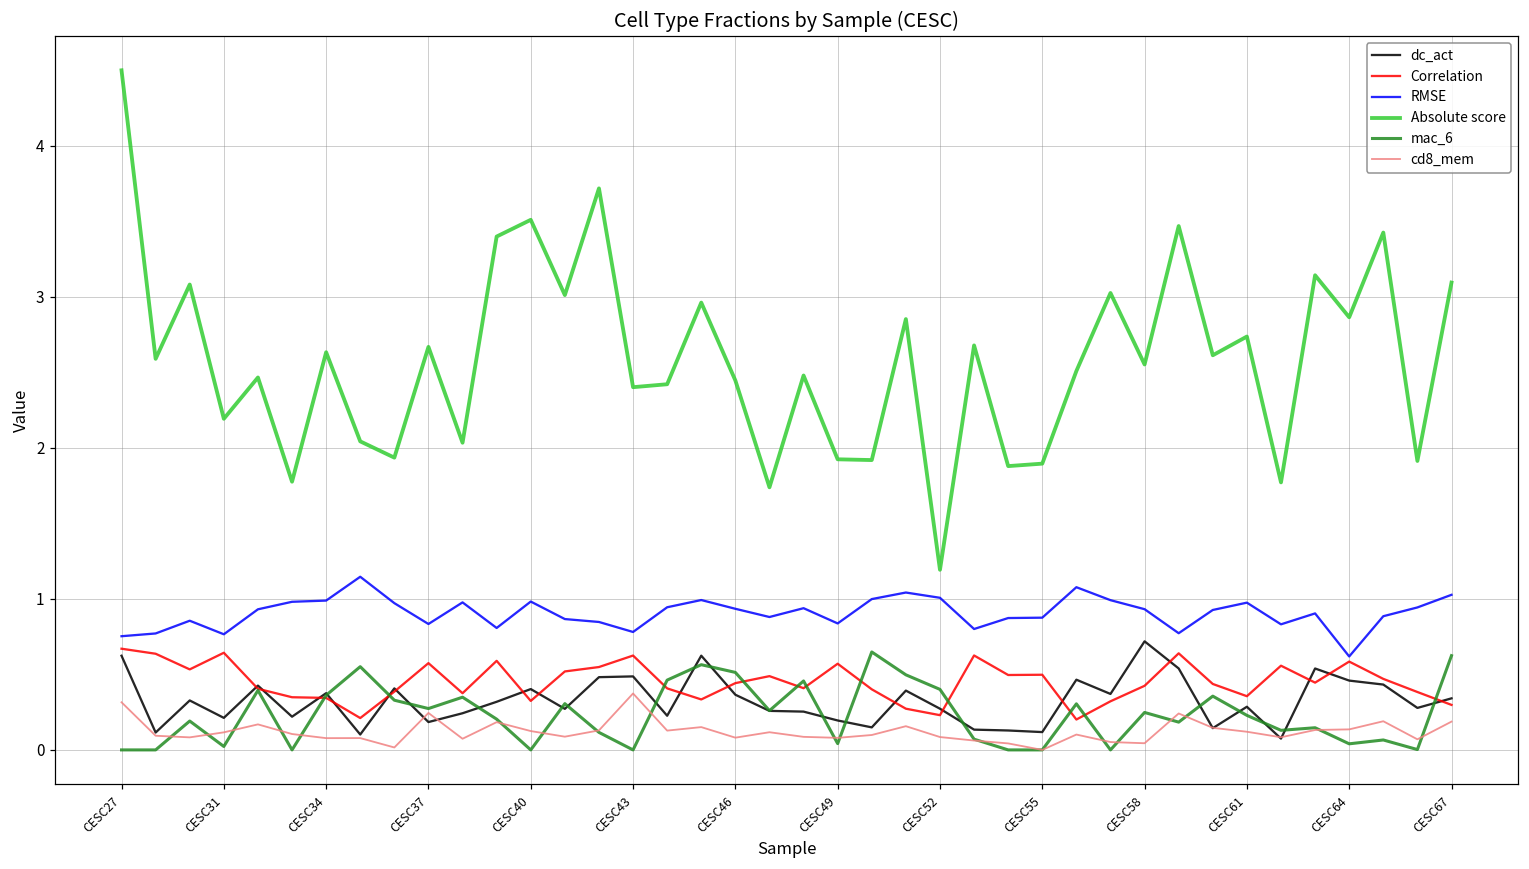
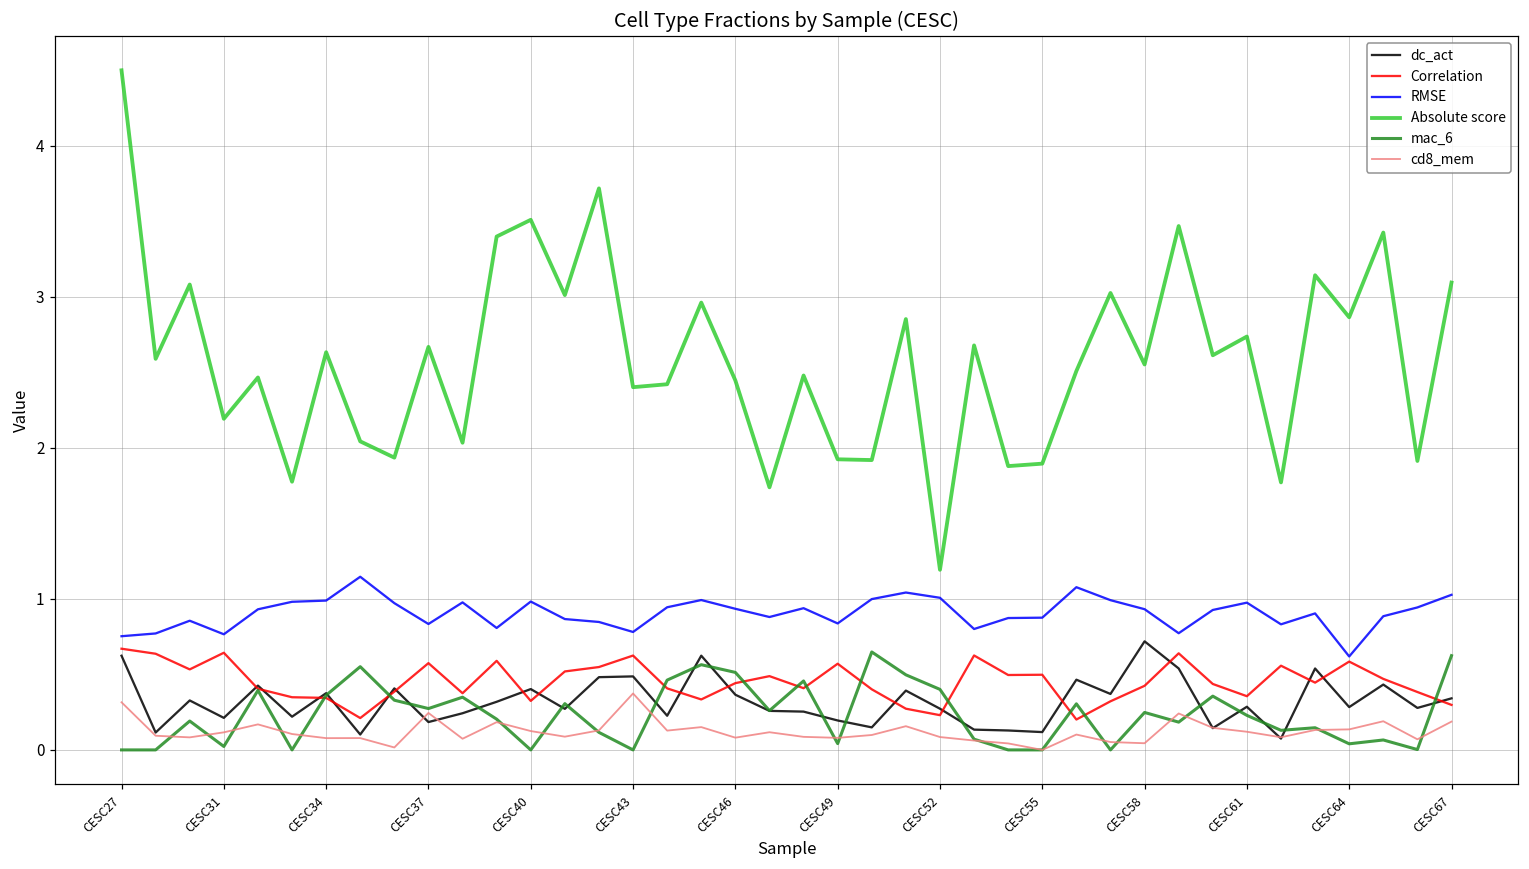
  {
    "dc_act": {
      "CESC27": 0.62,
      "CESC31": 0.21,
      "CESC37": 0.18,
      "CESC40": 0.40,
      "CESC43": 0.49,
      "CESC46": 0.37,
      "CESC49": 0.19,
      "CESC52": 0.27,
      "CESC55": 0.12,
      "CESC58": 0.72,
      "CESC61": 0.29,
-     "CESC64": 0.46,
+     "CESC64": 0.28,
      "CESC67": 0.34
    },
    "Correlation": {
      "CESC27": 0.67,
      "CESC31": 0.64,
      "CESC37": 0.57,
      "CESC40": 0.32,
      "CESC43": 0.62,
      "CESC46": 0.44,
      "CESC49": 0.57,
      "CESC52": 0.23,
      "CESC55": 0.50,
      "CESC58": 0.42,
      "CESC61": 0.36,
      "CESC64": 0.58,
      "CESC67": 0.30
    },
    "RMSE": {
      "CESC27": 0.75,
      "CESC31": 0.77,
      "CESC34": 0.99,
      "CESC37": 0.83,
      "CESC40": 0.98,
      "CESC43": 0.78,
      "CESC46": 0.93,
      "CESC49": 0.84,
      "CESC52": 1.01,
      "CESC55": 0.88,
      "CESC58": 0.93,
      "CESC61": 0.97,
      "CESC64": 0.62,
      "CESC67": 1.03
    },
    "Absolute score": {
      "CESC27": 4.50,
      "CESC31": 2.19,
      "CESC34": 2.63,
      "CESC37": 2.67,
      "CESC40": 3.51,
      "CESC43": 2.40,
      "CESC46": 2.45,
      "CESC49": 1.92,
      "CESC52": 1.19,
      "CESC55": 1.90,
      "CESC58": 2.55,
      "CESC61": 2.74,
      "CESC64": 2.86,
      "CESC67": 3.09
    },
    "mac_6": {
      "CESC27": 0.00,
      "CESC31": 0.02,
      "CESC37": 0.27,
      "CESC40": 0.00,
      "CESC43": 0.00,
      "CESC46": 0.51,
      "CESC49": 0.04,
      "CESC52": 0.40,
      "CESC58": 0.25,
      "CESC61": 0.23,
      "CESC64": 0.04,
      "CESC67": 0.62
    },
    "cd8_mem": {
      "CESC27": 0.32,
      "CESC31": 0.12,
      "CESC34": 0.08,
      "CESC37": 0.24,
      "CESC40": 0.12,
      "CESC43": 0.37,
      "CESC46": 0.08,
      "CESC49": 0.08,
      "CESC52": 0.09,
      "CESC58": 0.04,
      "CESC61": 0.12,
      "CESC64": 0.14,
      "CESC67": 0.19
    }
  }
